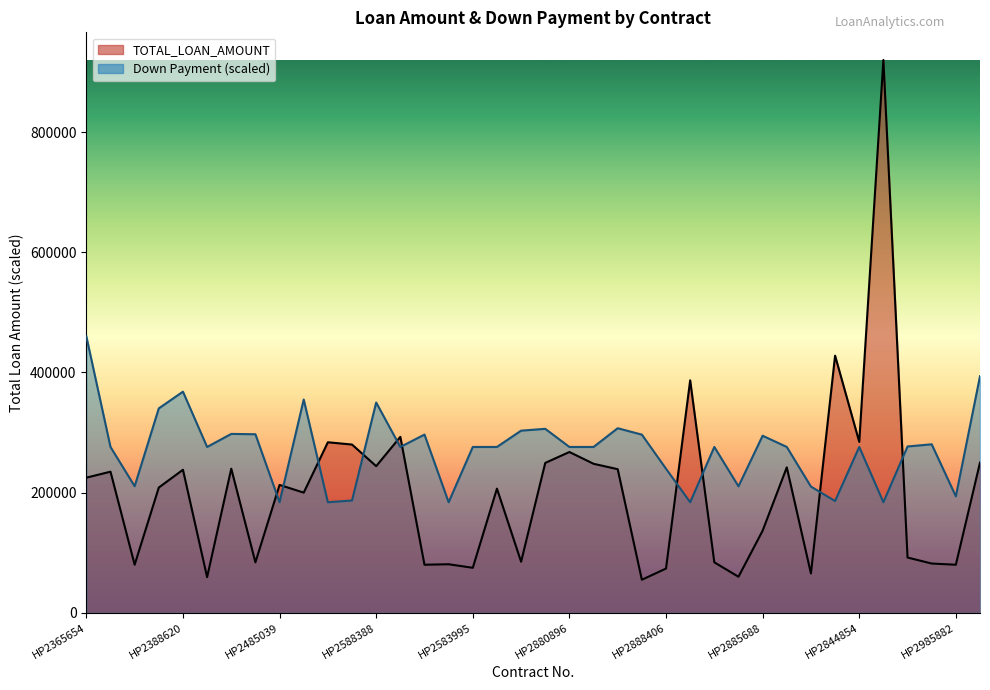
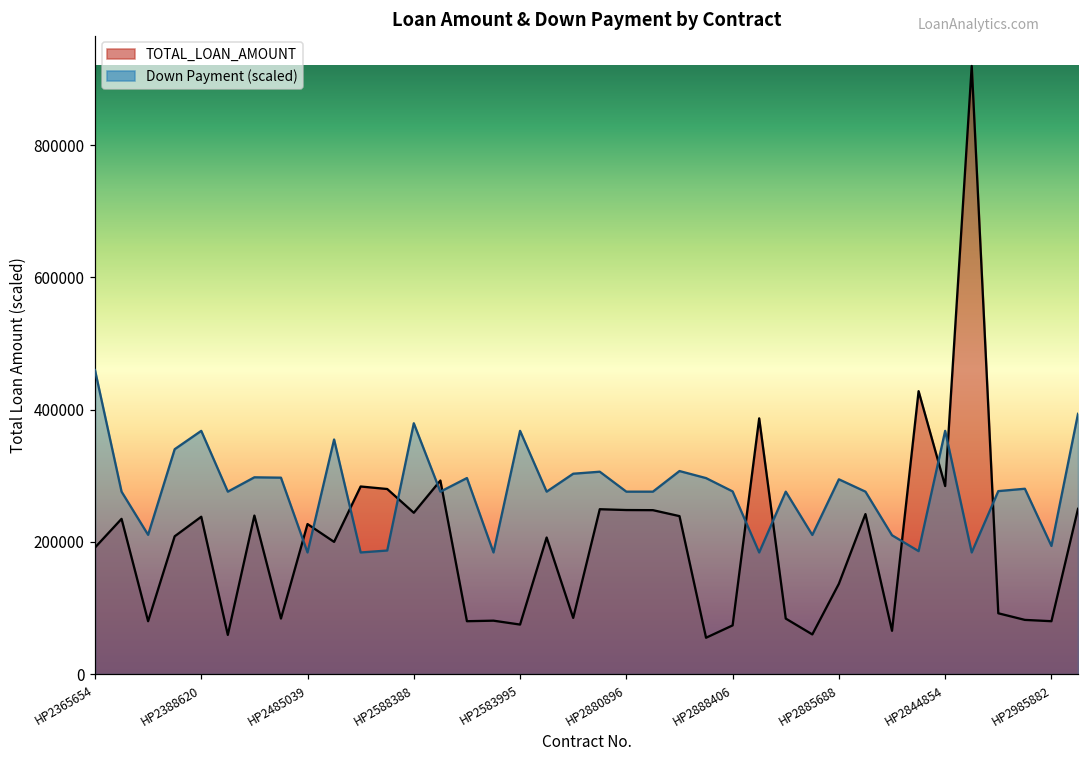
  {
    "TOTAL_LOAN_AMOUNT": {
-     "HP2365654": 220000,
+     "HP2365654": 190000,
      "HP2388620": 240000,
-     "HP2485039": 210000,
+     "HP2485039": 230000,
      "HP2588388": 240000,
      "HP2583995": 70000,
-     "HP2880896": 270000,
+     "HP2880896": 250000,
      "HP2888406": 70000,
      "HP2885688": 140000,
      "HP2844854": 280000,
      "HP2985882": 80000
    },
    "Down Payment (scaled)": {
      "HP2365654": 460000,
      "HP2388620": 370000,
      "HP2485039": 180000,
-     "HP2588388": 350000,
-     "HP2583995": 280000,
+     "HP2588388": 380000,
+     "HP2583995": 370000,
      "HP2880896": 280000,
-     "HP2888406": 240000,
+     "HP2888406": 280000,
      "HP2885688": 290000,
-     "HP2844854": 280000,
+     "HP2844854": 370000,
      "HP2985882": 190000
    }
  }
